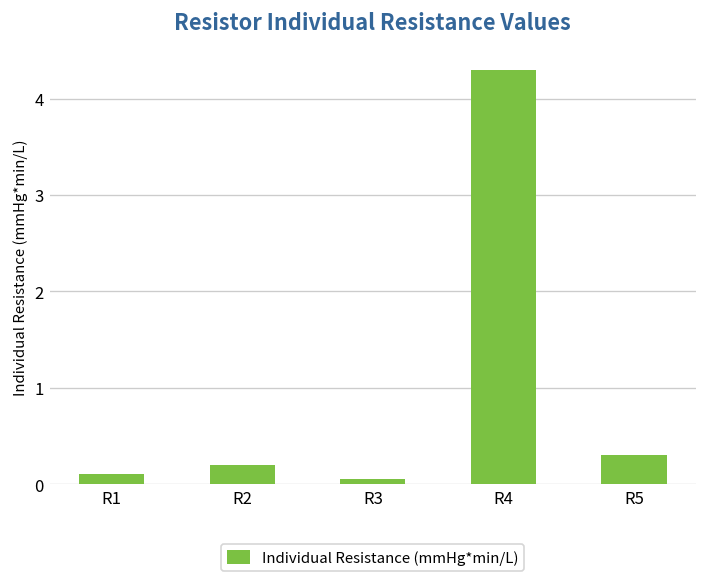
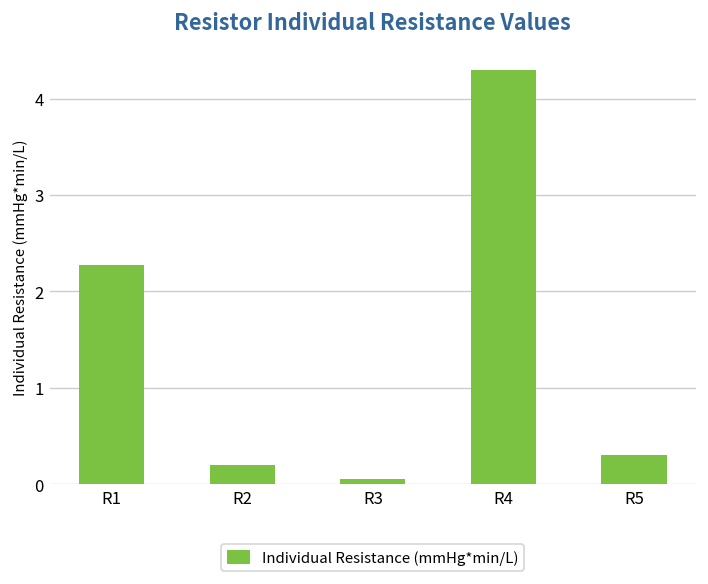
  {
-   "R1": 0.1,
+   "R1": 2.3,
    "R2": 0.2,
    "R3": 0.1,
    "R4": 4.3,
    "R5": 0.3
  }
